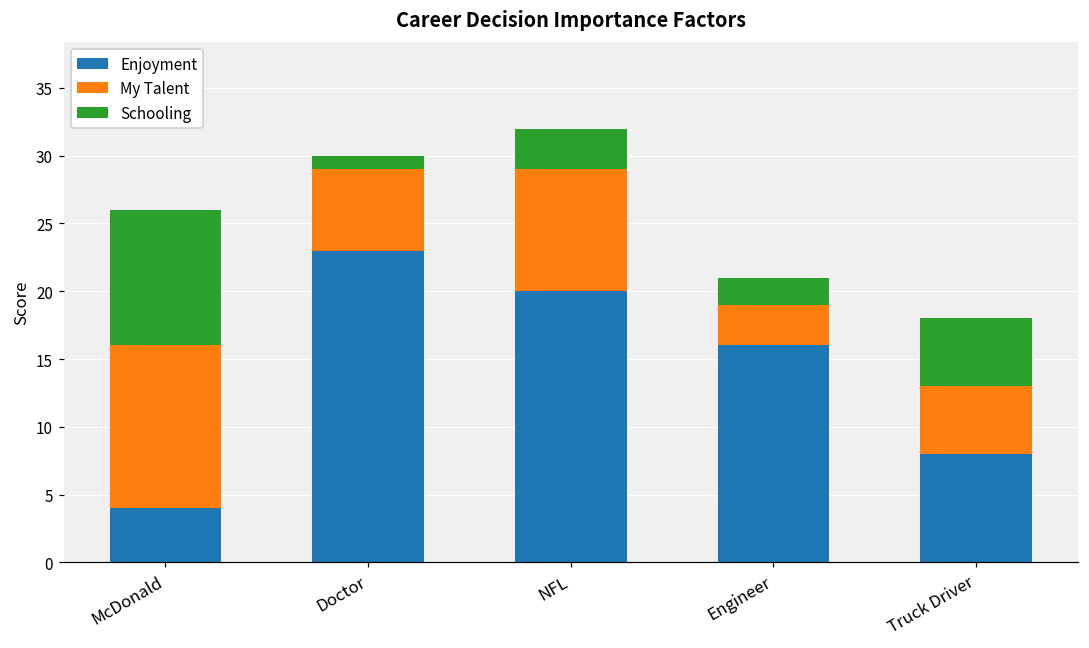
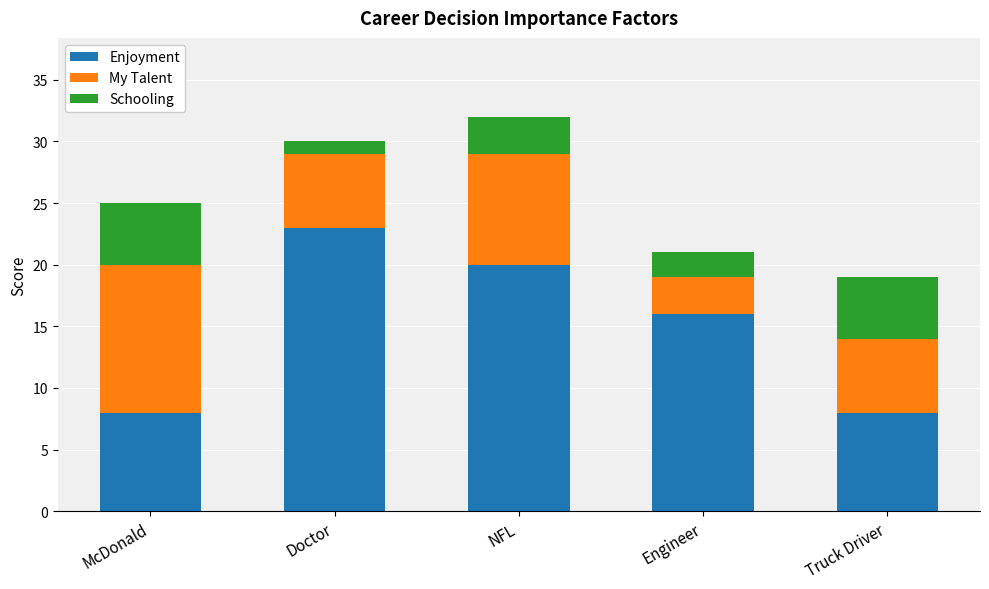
  {
    "Enjoyment": {
-     "McDonald": 4,
+     "McDonald": 8,
      "Doctor": 23,
      "NFL": 20,
      "Engineer": 16,
      "Truck Driver": 8
    },
    "My Talent": {
      "McDonald": 12,
      "Doctor": 6,
      "NFL": 9,
      "Engineer": 3,
-     "Truck Driver": 5
+     "Truck Driver": 6
    },
    "Schooling": {
-     "McDonald": 10,
+     "McDonald": 5,
      "Doctor": 1,
      "NFL": 3,
      "Engineer": 2,
      "Truck Driver": 5
    }
  }
